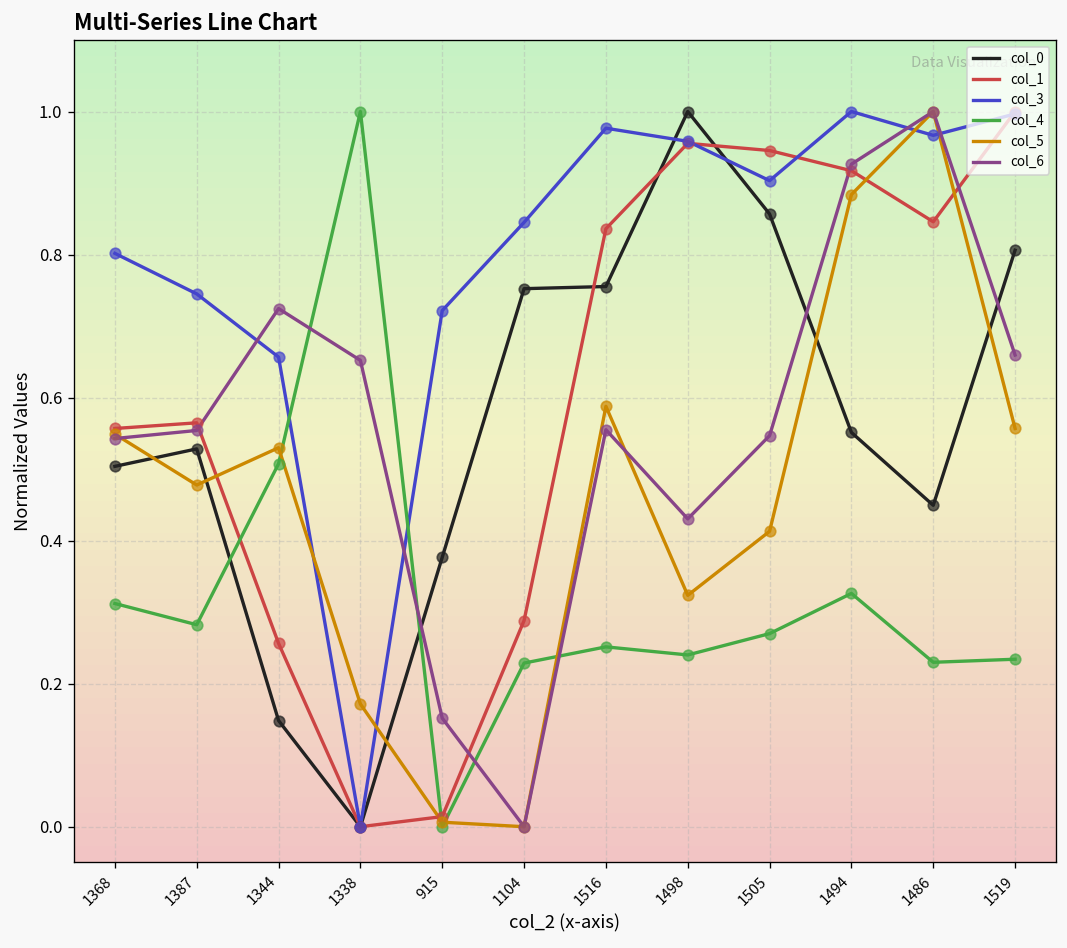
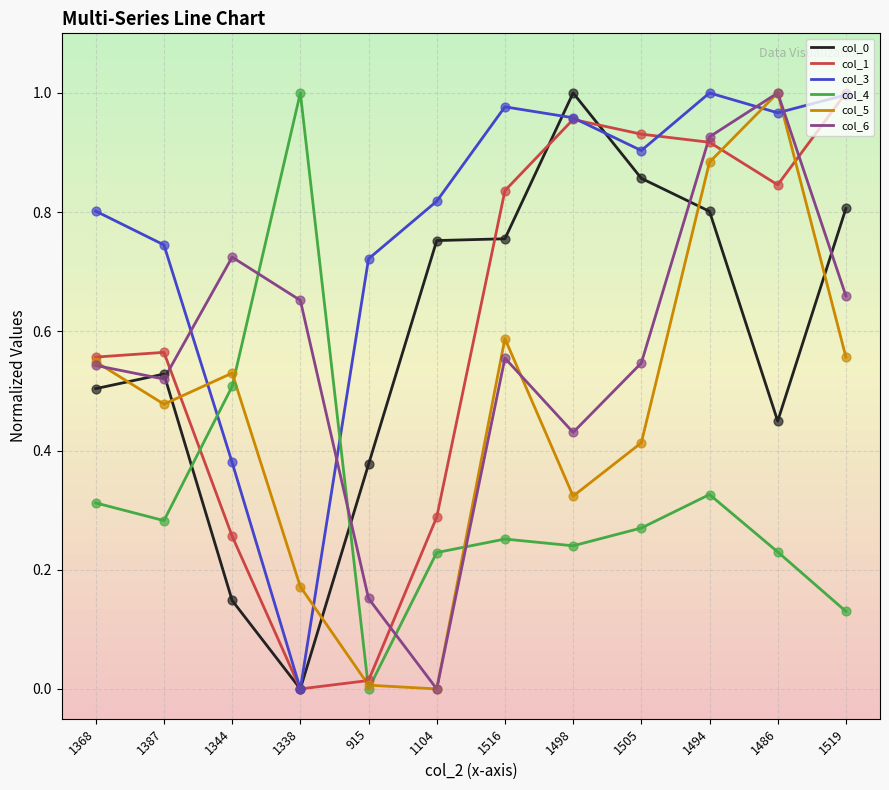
  {
    "col_0": {
      "1368": 0.50,
      "1387": 0.53,
      "1344": 0.15,
      "915": 0.38,
      "1104": 0.75,
      "1516": 0.76,
      "1498": 1.00,
      "1505": 0.86,
-     "1494": 0.55,
+     "1494": 0.80,
      "1486": 0.45,
      "1519": 0.81
    },
    "col_1": {
      "1368": 0.56,
      "1387": 0.56,
      "1344": 0.26,
      "915": 0.01,
      "1104": 0.29,
      "1516": 0.84,
-     "1505": 0.95,
+     "1505": 0.93,
      "1494": 0.92,
      "1486": 0.85
    },
    "col_3": {
      "1368": 0.80,
      "1387": 0.74,
-     "1344": 0.66,
+     "1344": 0.38,
      "915": 0.72,
-     "1104": 0.84,
+     "1104": 0.82,
      "1516": 0.98,
      "1505": 0.90,
      "1494": 1.00,
      "1486": 0.97
    },
    "col_4": {
      "1368": 0.31,
      "1387": 0.28,
      "1344": 0.51,
      "1338": 1.00,
      "915": 0.00,
      "1104": 0.23,
      "1516": 0.25,
      "1498": 0.24,
      "1505": 0.27,
      "1494": 0.33,
      "1486": 0.23,
-     "1519": 0.23
+     "1519": 0.13
    },
    "col_5": {
      "1368": 0.55,
      "1387": 0.48,
      "1344": 0.53,
      "1338": 0.17,
      "915": 0.01,
      "1516": 0.59,
      "1498": 0.32,
      "1505": 0.41,
      "1494": 0.88,
      "1519": 0.56
    },
    "col_6": {
      "1368": 0.54,
-     "1387": 0.55,
+     "1387": 0.52,
      "1344": 0.72,
      "1338": 0.65,
      "915": 0.15,
      "1516": 0.56,
      "1498": 0.43,
      "1505": 0.55,
      "1494": 0.93,
      "1519": 0.66
    }
  }
